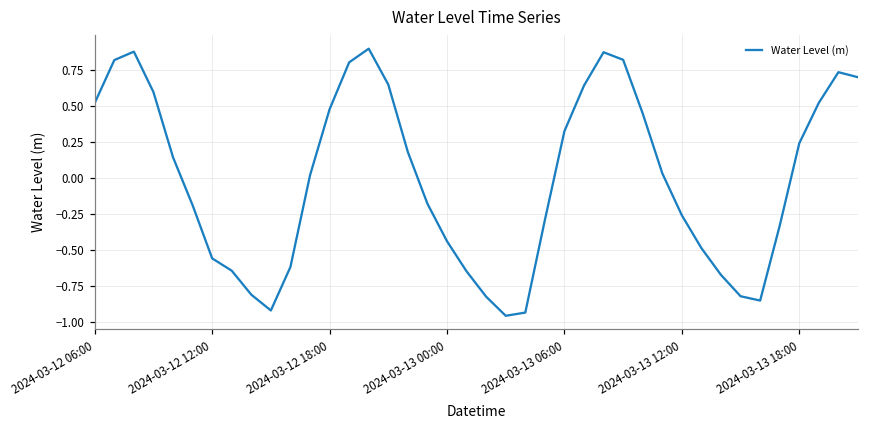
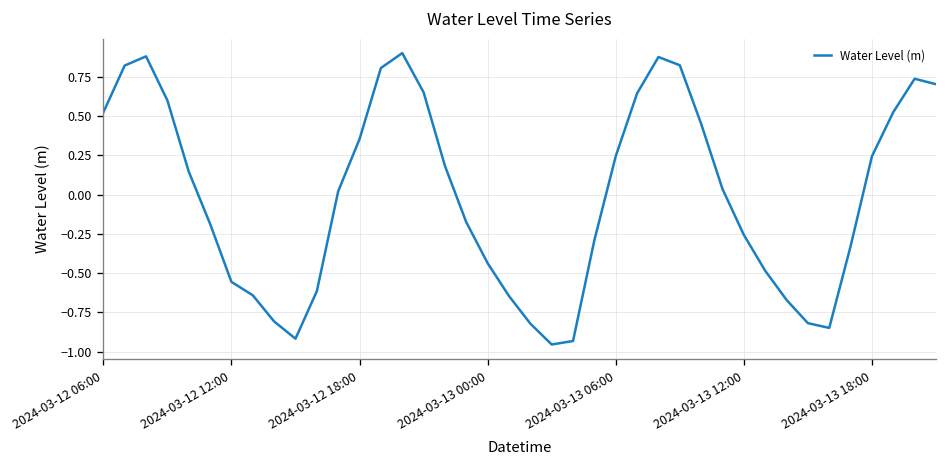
  {
    "2024-03-12 06:00": 0.52,
    "2024-03-12 12:00": -0.56,
-   "2024-03-12 18:00": 0.48,
+   "2024-03-12 18:00": 0.35,
    "2024-03-13 00:00": -0.44,
-   "2024-03-13 06:00": 0.33,
+   "2024-03-13 06:00": 0.24,
    "2024-03-13 12:00": -0.26,
    "2024-03-13 18:00": 0.24
  }
